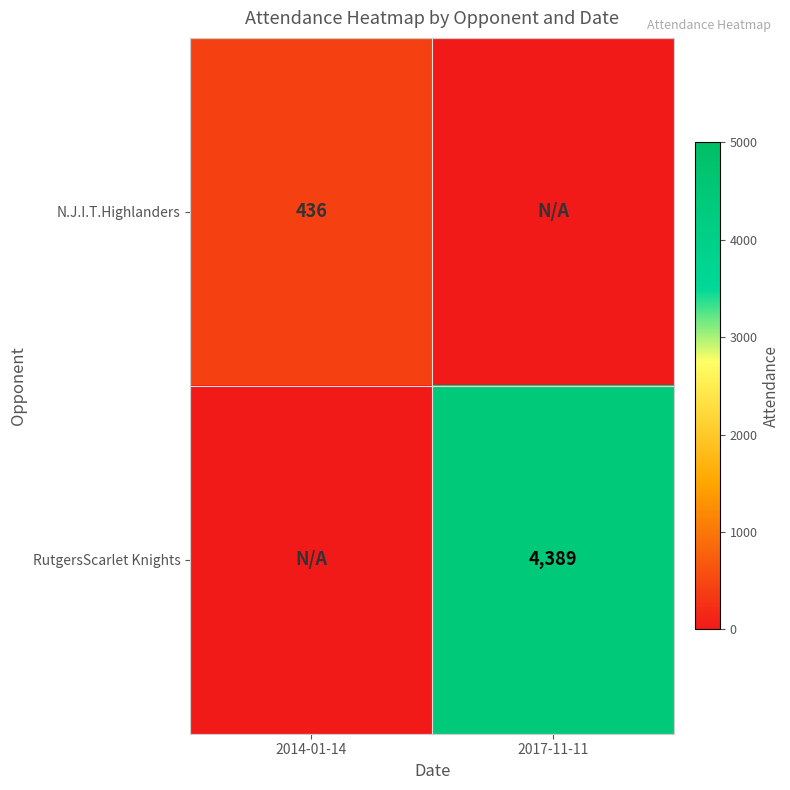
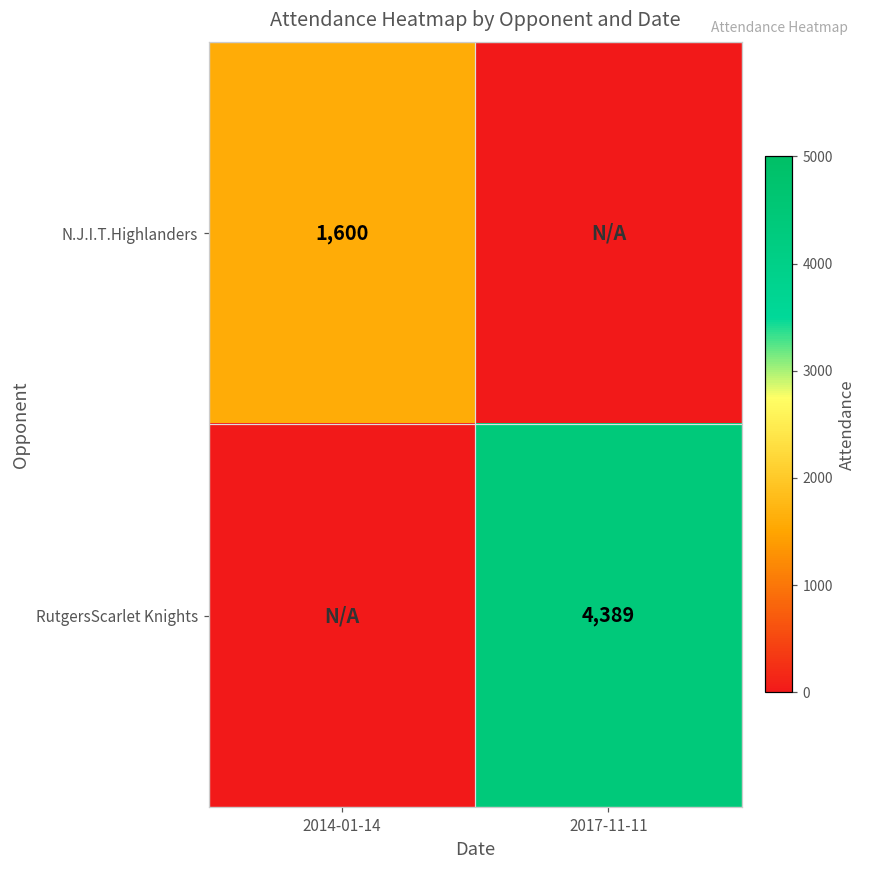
  {
    "N.J.I.T.Highlanders": {
-     "2014-01-14": "436"
+     "2014-01-14": "1,600"
    },
    "RutgersScarlet Knights": {
      "2017-11-11": "4,389"
    }
  }
